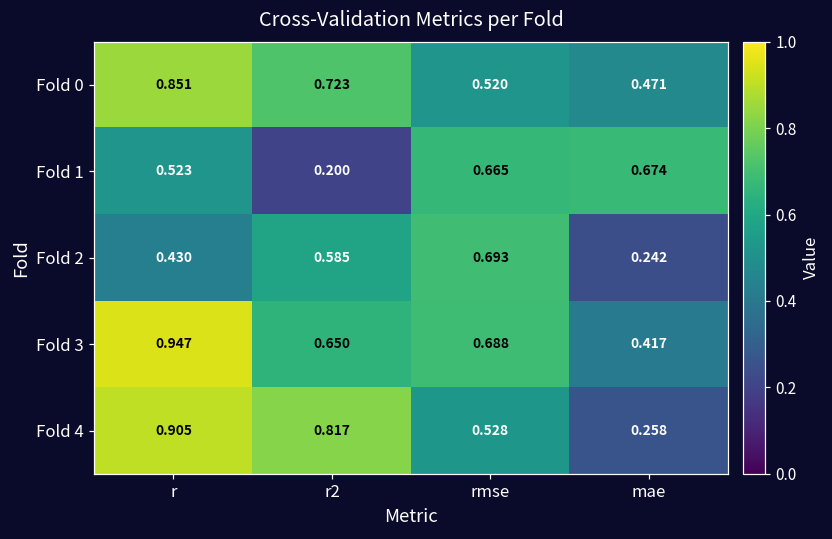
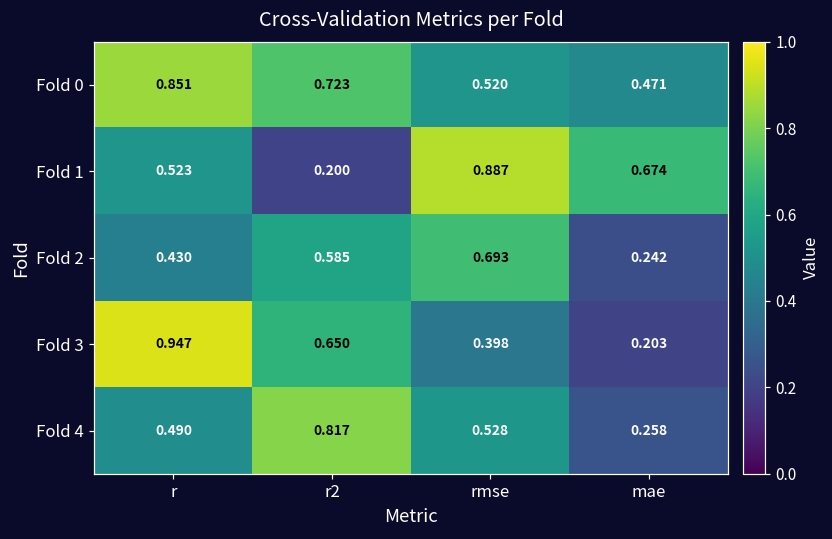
  {
    "Fold 0": {
      "r": 0.851,
      "r2": 0.723,
      "rmse": 0.520,
      "mae": 0.471
    },
    "Fold 1": {
      "r": 0.523,
      "r2": 0.200,
-     "rmse": 0.665,
+     "rmse": 0.887,
      "mae": 0.674
    },
    "Fold 2": {
      "r": 0.430,
      "r2": 0.585,
      "rmse": 0.693,
      "mae": 0.242
    },
    "Fold 3": {
      "r": 0.947,
      "r2": 0.650,
-     "rmse": 0.688,
-     "mae": 0.417
+     "rmse": 0.398,
+     "mae": 0.203
    },
    "Fold 4": {
-     "r": 0.905,
+     "r": 0.490,
      "r2": 0.817,
      "rmse": 0.528,
      "mae": 0.258
    }
  }
